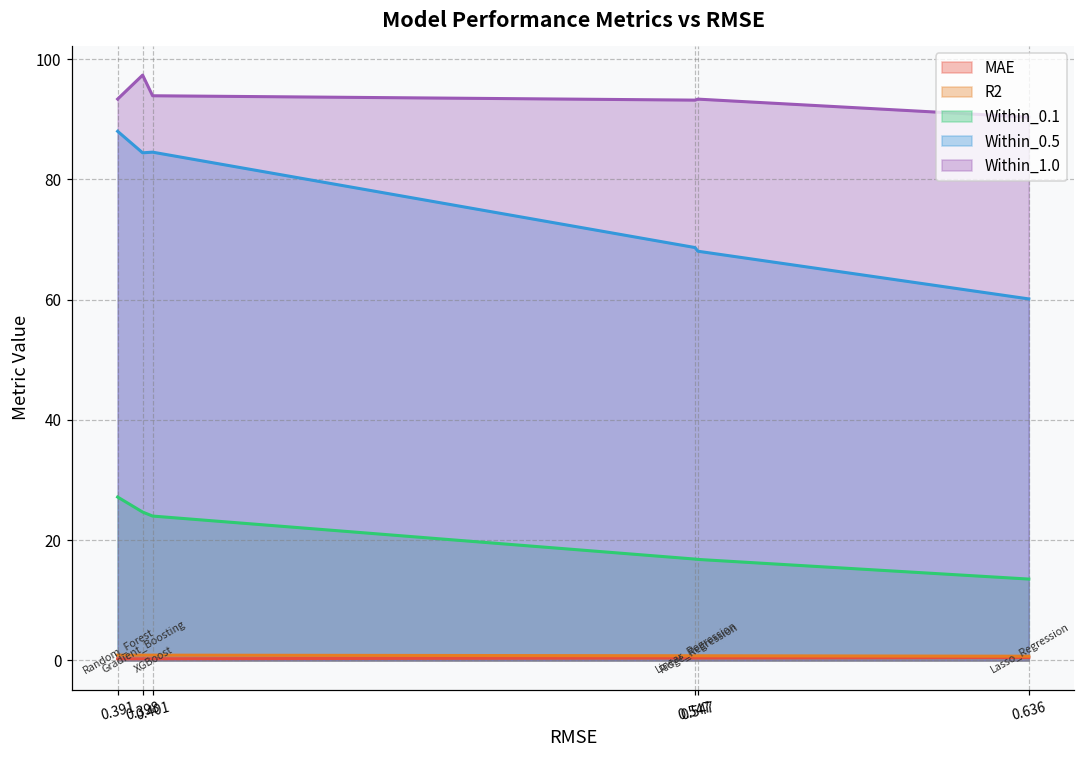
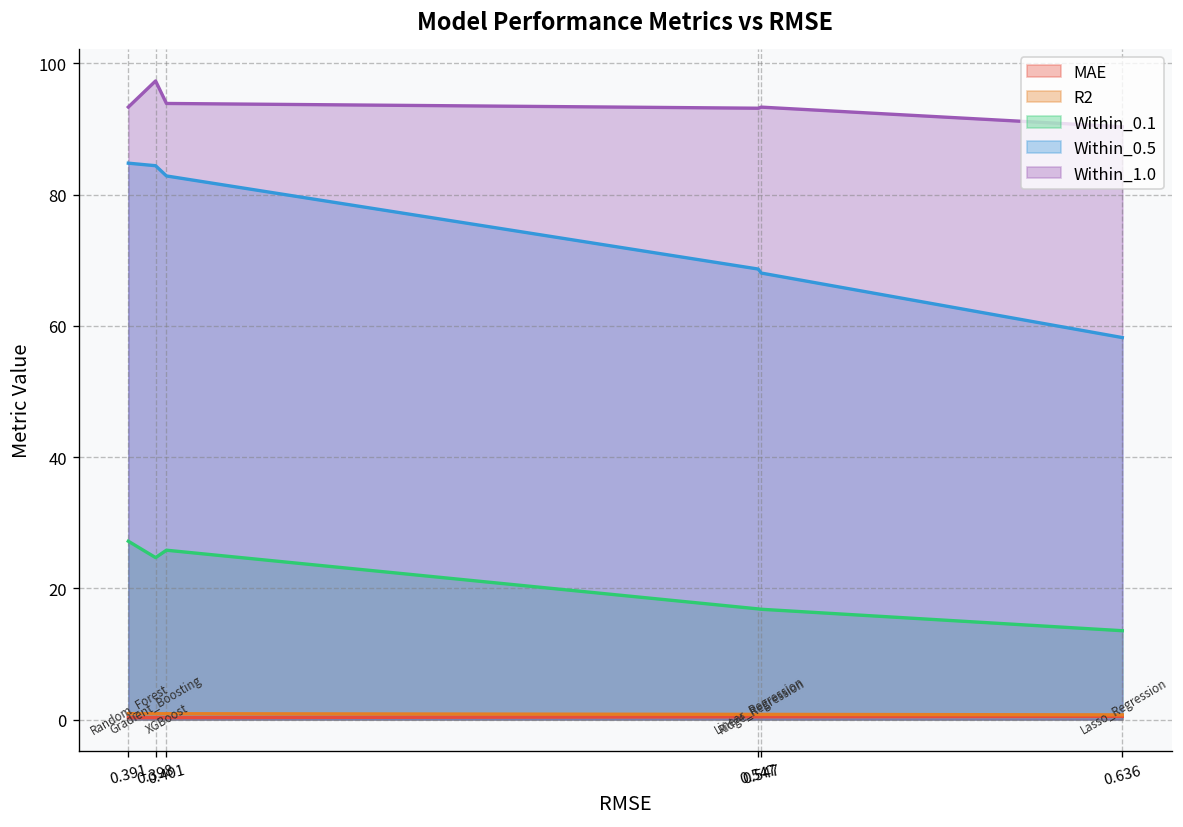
  {
    "Within_0.1": {
      "0.391": 27,
      "0.398": 25,
-     "0.401": 24,
+     "0.401": 26,
      "0.636": 14
    },
    "Within_0.5": {
-     "0.391": 88,
+     "0.391": 85,
      "0.398": 84,
-     "0.401": 85,
-     "0.636": 60
+     "0.401": 83,
+     "0.636": 58
    },
    "Within_1.0": {
      "0.391": 93,
      "0.398": 97,
      "0.401": 94
    }
  }
